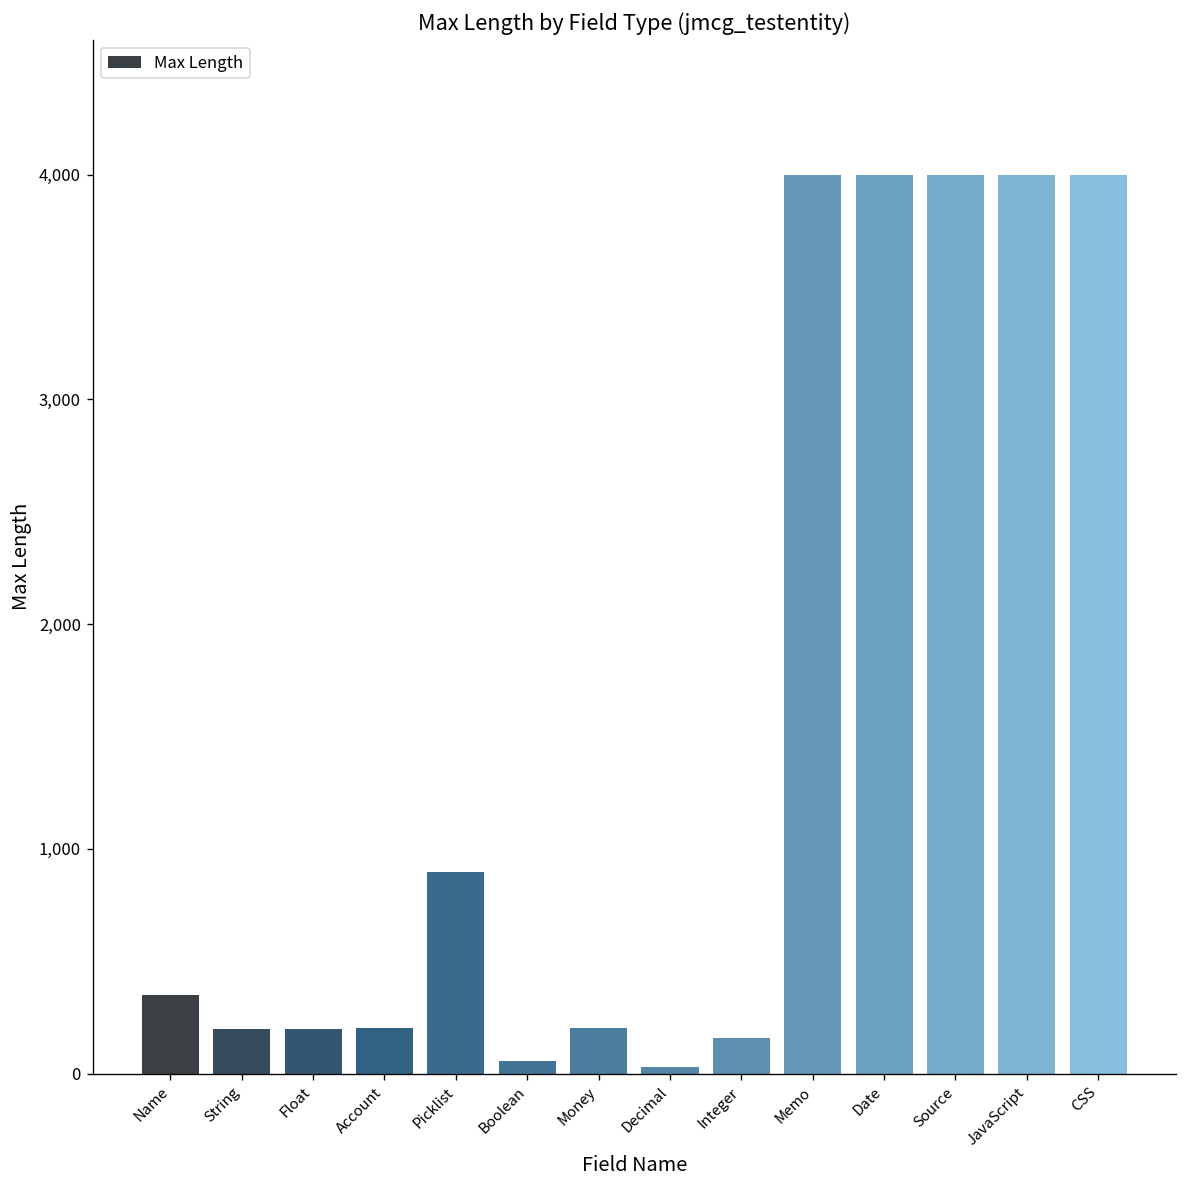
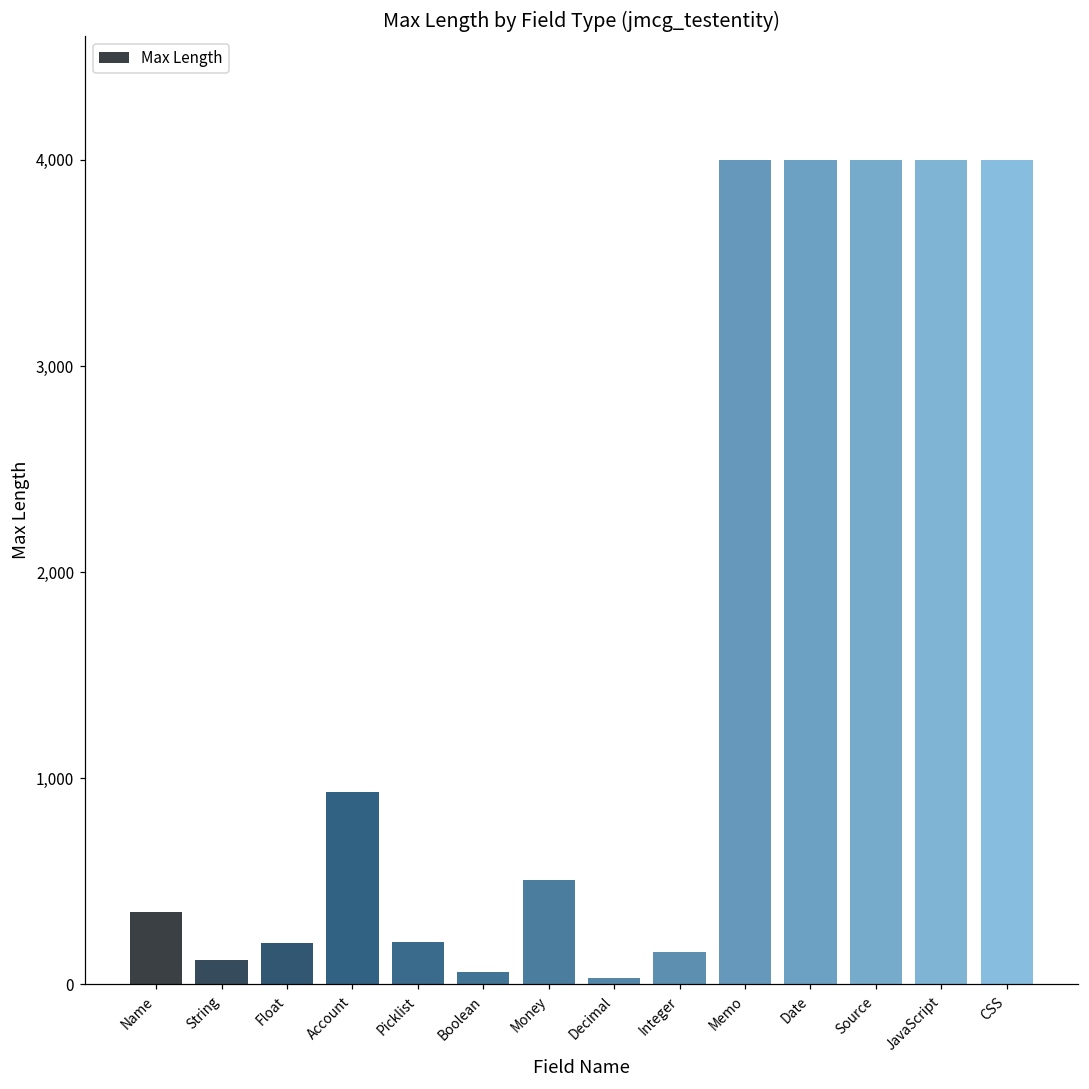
  {
    "Name": "350",
-   "String": "200",
+   "String": "120",
    "Float": "200",
-   "Account": "200",
-   "Picklist": "900",
+   "Account": "930",
+   "Picklist": "200",
    "Boolean": "60",
-   "Money": "210",
+   "Money": "510",
    "Decimal": "30",
    "Integer": "160",
    "Memo": "4,000",
    "Date": "4,000",
    "Source": "4,000",
    "JavaScript": "4,000",
    "CSS": "4,000"
  }
